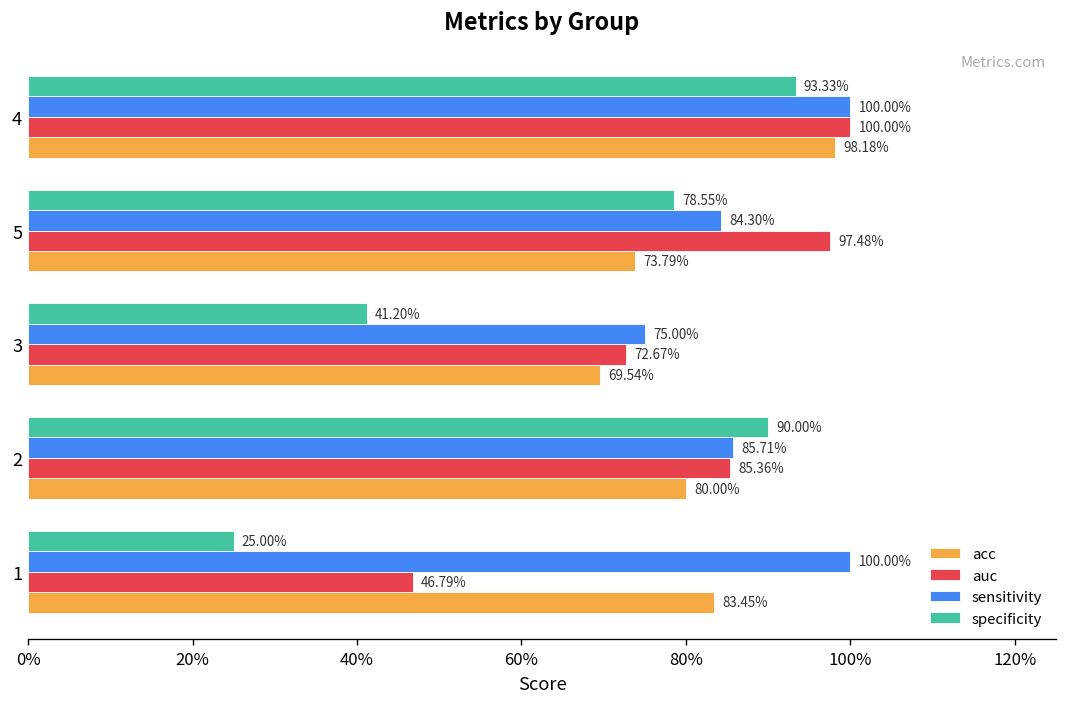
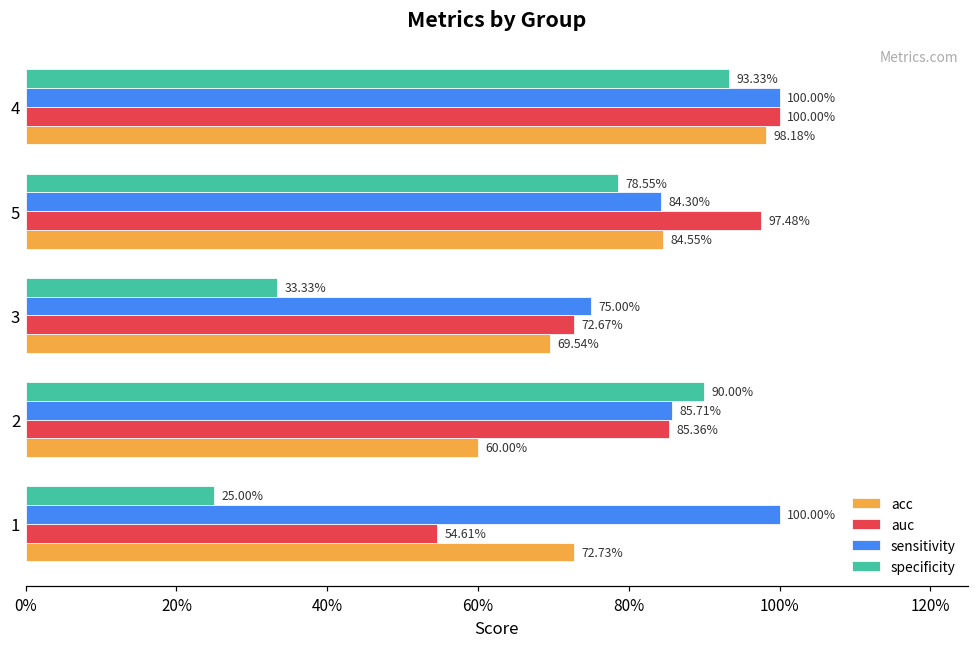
  {
    "acc": {
      "4": "98.18%",
-     "5": "73.79%",
+     "5": "84.55%",
      "3": "69.54%",
-     "2": "80.00%",
-     "1": "83.45%"
+     "2": "60.00%",
+     "1": "72.73%"
    },
    "auc": {
      "4": "100.00%",
      "5": "97.48%",
      "3": "72.67%",
      "2": "85.36%",
-     "1": "46.79%"
+     "1": "54.61%"
    },
    "sensitivity": {
      "4": "100.00%",
      "5": "84.30%",
      "3": "75.00%",
      "2": "85.71%",
      "1": "100.00%"
    },
    "specificity": {
      "4": "93.33%",
      "5": "78.55%",
-     "3": "41.20%",
+     "3": "33.33%",
      "2": "90.00%",
      "1": "25.00%"
    }
  }
